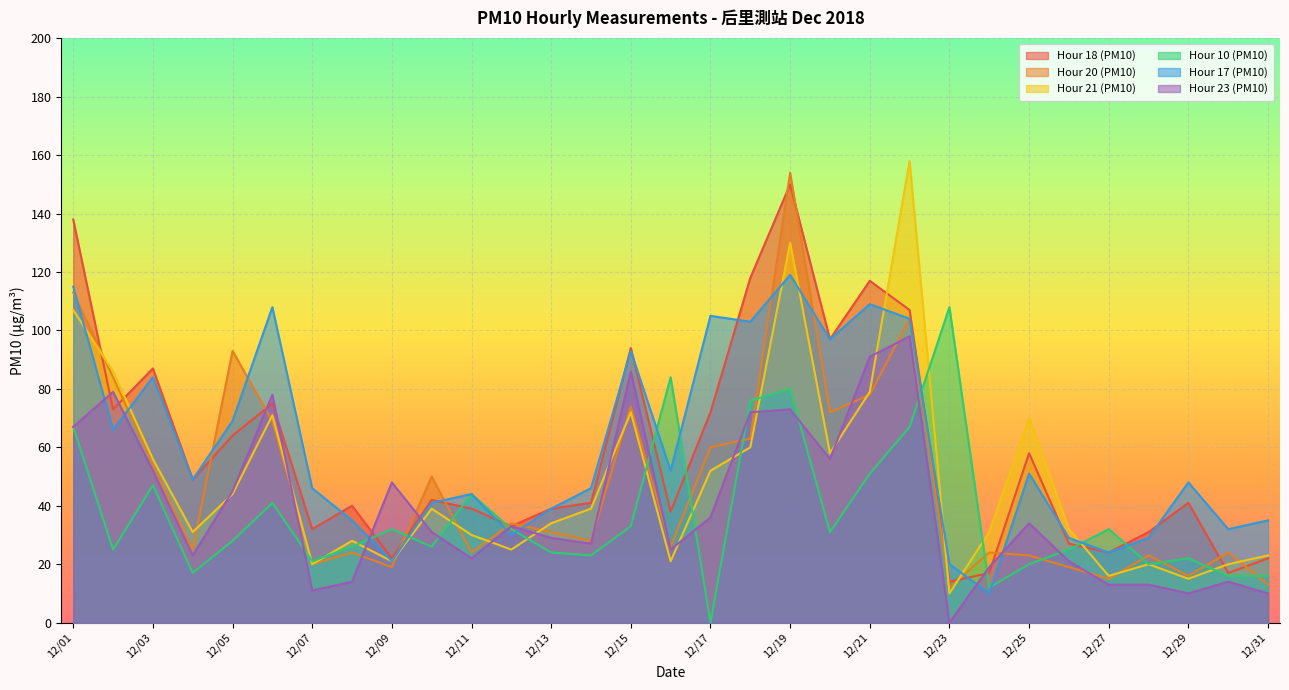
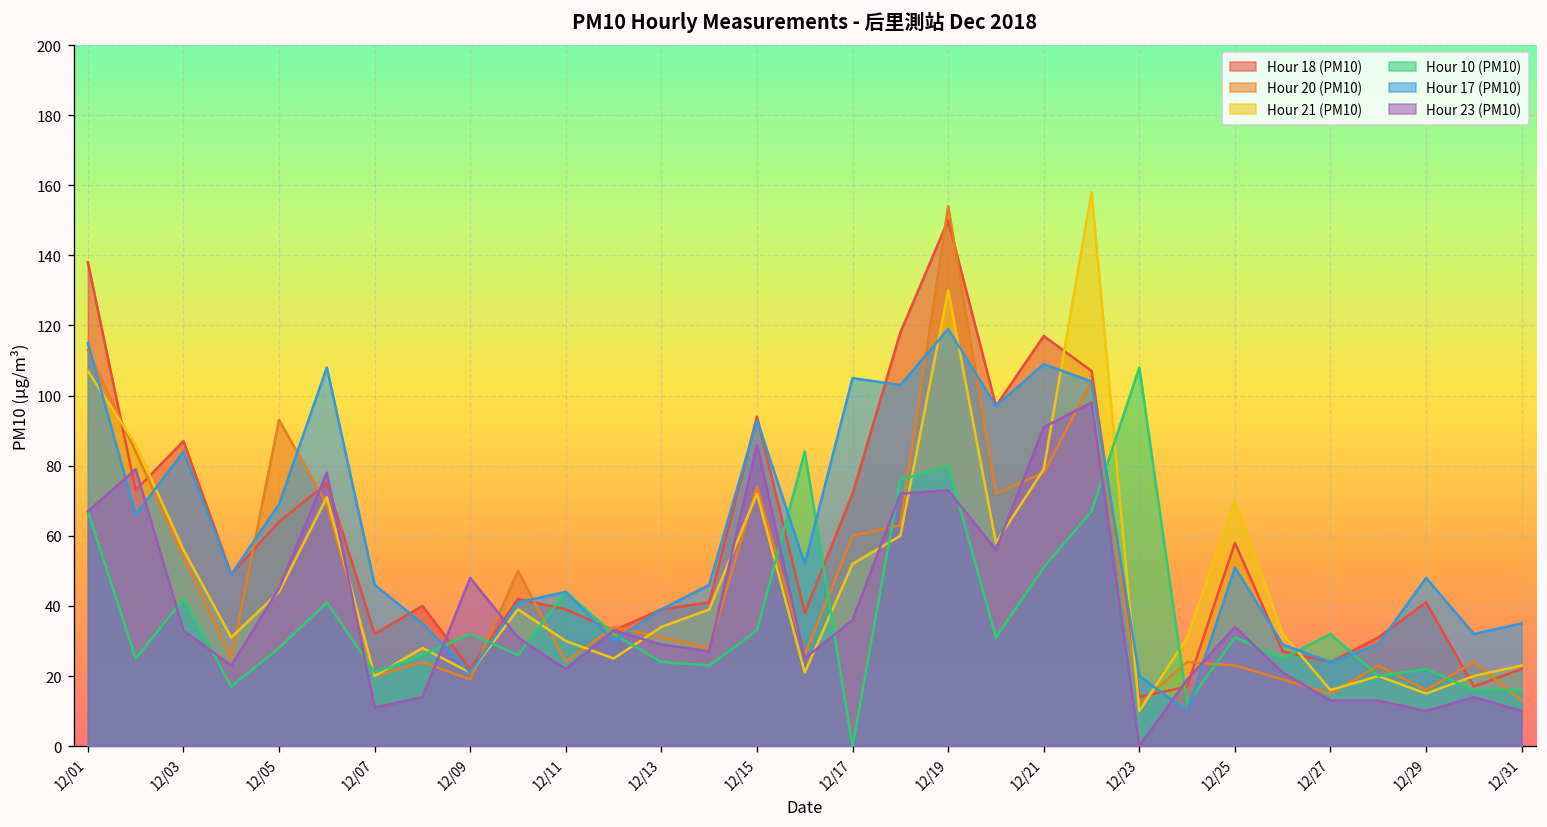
  {
    "Hour 21 (PM10)": {
      "12/01": 107,
      "12/03": 56,
      "12/05": 44,
      "12/11": 30,
      "12/13": 34,
      "12/15": 72,
      "12/17": 52,
      "12/19": 130,
      "12/21": 79,
      "12/23": 10,
      "12/25": 70,
      "12/27": 16,
      "12/29": 15,
      "12/31": 23
    },
    "Hour 10 (PM10)": {
-     "12/03": 47,
+     "12/03": 42,
      "12/05": 28,
      "12/07": 21,
      "12/09": 32,
      "12/13": 24,
      "12/15": 33,
      "12/17": 0,
      "12/19": 80,
      "12/21": 51,
      "12/23": 108,
-     "12/25": 20,
+     "12/25": 31,
      "12/27": 32,
      "12/29": 22,
      "12/31": 16
    },
    "Hour 17 (PM10)": {
      "12/01": 115,
      "12/03": 84,
      "12/05": 69,
      "12/07": 46,
      "12/15": 93,
      "12/17": 105,
      "12/19": 119,
      "12/21": 109,
      "12/23": 20,
      "12/25": 51,
      "12/29": 48,
      "12/31": 35
    },
    "Hour 23 (PM10)": {
-     "12/03": 52,
+     "12/03": 33,
      "12/05": 45,
      "12/07": 11,
      "12/09": 48,
      "12/11": 22,
      "12/13": 29,
      "12/15": 86,
      "12/17": 36,
      "12/19": 73,
      "12/21": 91,
      "12/23": 0,
      "12/25": 34,
      "12/27": 13,
      "12/29": 10,
      "12/31": 10
    }
  }
